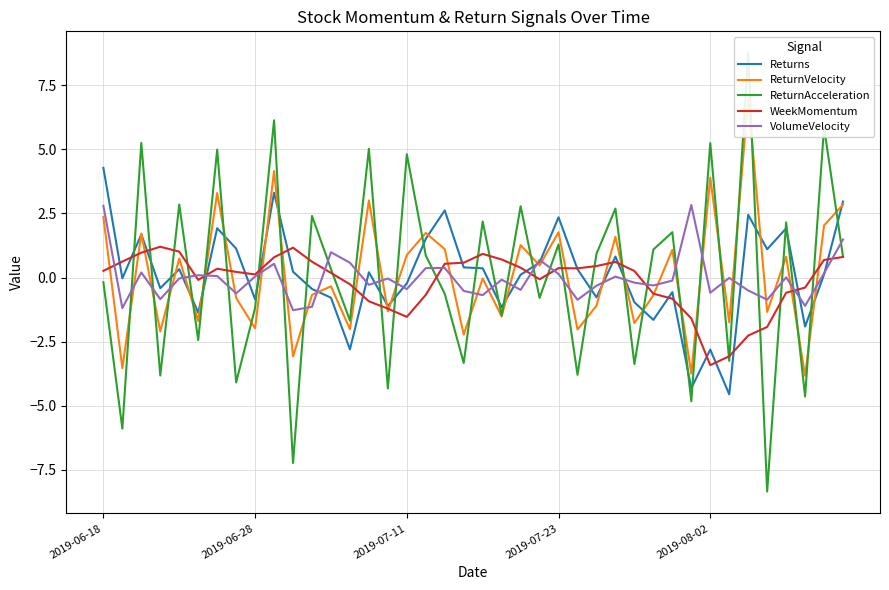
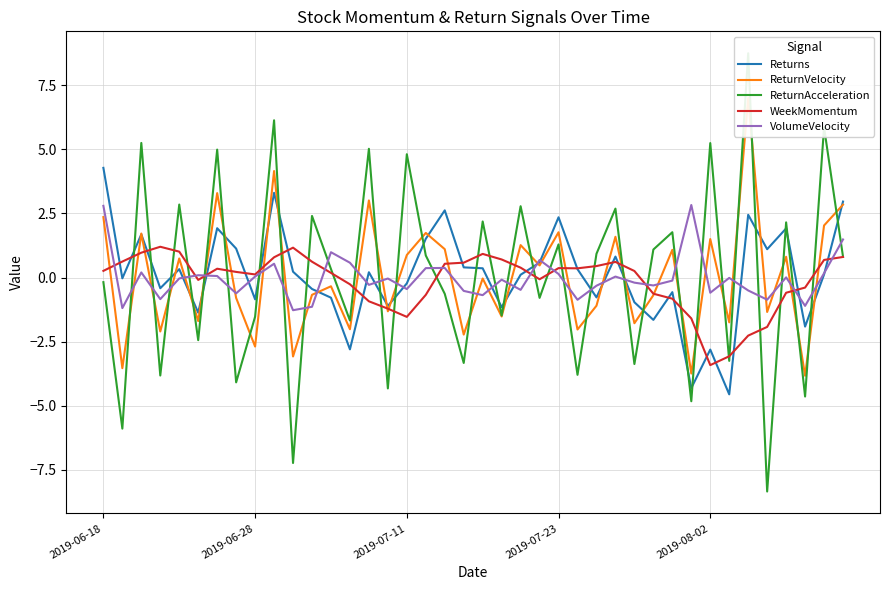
  {
    "Returns": {
      "2019-06-18": 4.3,
      "2019-06-28": -0.8,
      "2019-07-11": -0.2,
      "2019-07-23": 2.4,
      "2019-08-02": -2.8
    },
    "ReturnVelocity": {
      "2019-06-18": 2.4,
-     "2019-06-28": -2.0,
+     "2019-06-28": -2.7,
      "2019-07-11": 0.9,
      "2019-07-23": 1.8,
-     "2019-08-02": 3.9
+     "2019-08-02": 1.5
    },
    "ReturnAcceleration": {
      "2019-06-18": -0.2,
-     "2019-06-28": -1.2,
+     "2019-06-28": -1.5,
      "2019-07-11": 4.8,
      "2019-07-23": 1.3,
      "2019-08-02": 5.2
    },
    "WeekMomentum": {
      "2019-06-18": 0.3,
      "2019-07-11": -1.5,
      "2019-07-23": 0.4,
      "2019-08-02": -3.4
    },
    "VolumeVelocity": {
      "2019-06-18": 2.8,
      "2019-07-11": -0.4,
      "2019-07-23": 0.1,
      "2019-08-02": -0.6
    }
  }
